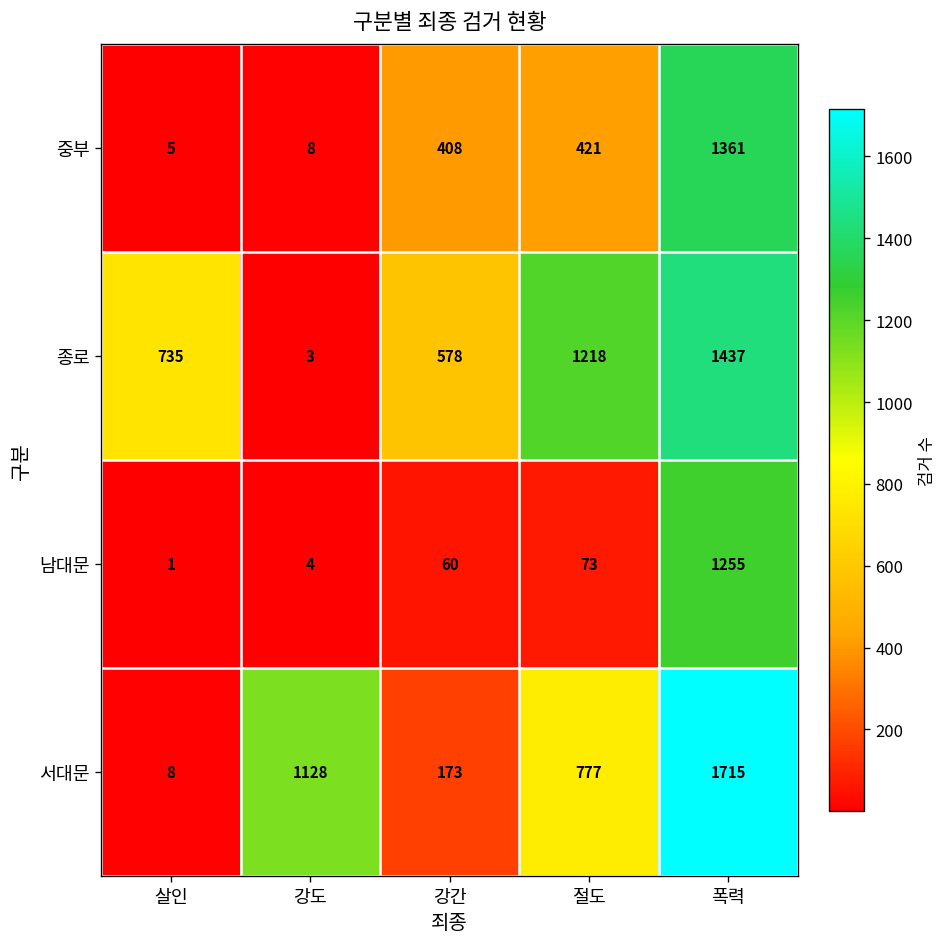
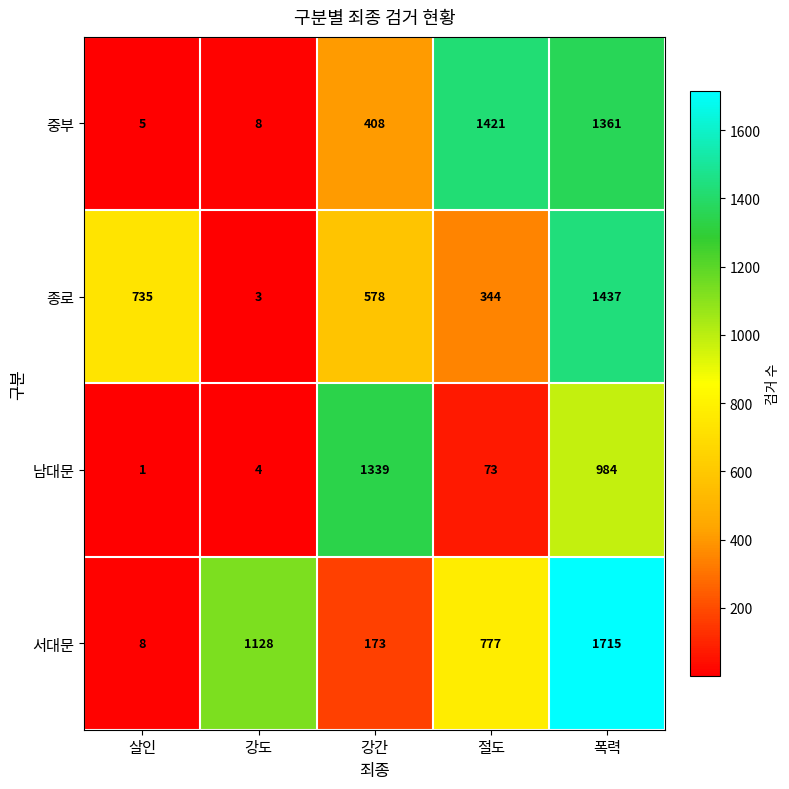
  {
    "중부": {
      "살인": 5,
      "강도": 8,
      "강간": 408,
-     "절도": 421,
+     "절도": 1421,
      "폭력": 1361
    },
    "종로": {
      "살인": 735,
      "강도": 3,
      "강간": 578,
-     "절도": 1218,
+     "절도": 344,
      "폭력": 1437
    },
    "남대문": {
      "살인": 1,
      "강도": 4,
-     "강간": 60,
+     "강간": 1339,
      "절도": 73,
-     "폭력": 1255
+     "폭력": 984
    },
    "서대문": {
      "살인": 8,
      "강도": 1128,
      "강간": 173,
      "절도": 777,
      "폭력": 1715
    }
  }
